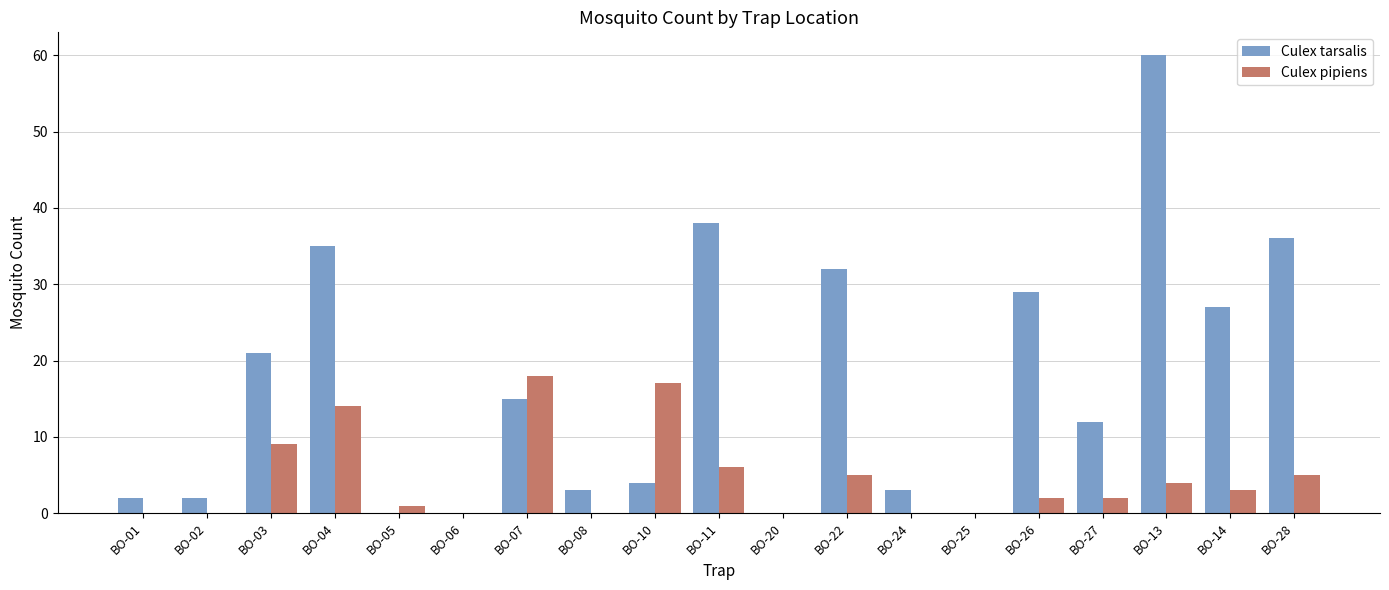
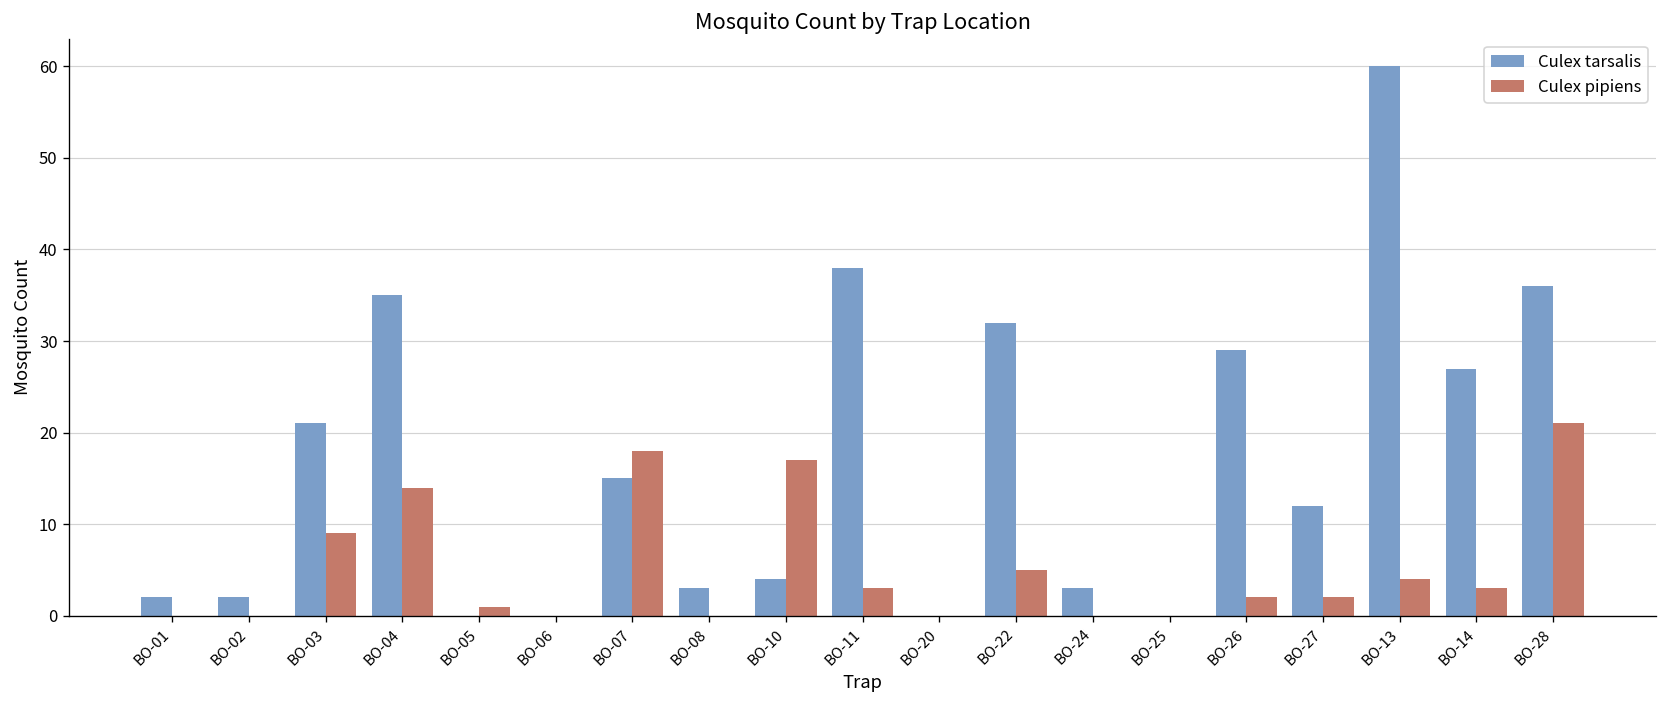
  {
    "Culex tarsalis": {
      "BO-01": 2,
      "BO-02": 2,
      "BO-03": 21,
      "BO-04": 35,
      "BO-05": 0,
      "BO-06": 0,
      "BO-07": 15,
      "BO-08": 3,
      "BO-10": 4,
      "BO-11": 38,
      "BO-20": 0,
      "BO-22": 32,
      "BO-24": 3,
      "BO-25": 0,
      "BO-26": 29,
      "BO-27": 12,
      "BO-13": 60,
      "BO-14": 27,
      "BO-28": 36
    },
    "Culex pipiens": {
      "BO-01": 0,
      "BO-02": 0,
      "BO-03": 9,
      "BO-04": 14,
      "BO-05": 1,
      "BO-06": 0,
      "BO-07": 18,
      "BO-08": 0,
      "BO-10": 17,
-     "BO-11": 6,
+     "BO-11": 3,
      "BO-20": 0,
      "BO-22": 5,
      "BO-24": 0,
      "BO-25": 0,
      "BO-26": 2,
      "BO-27": 2,
      "BO-13": 4,
      "BO-14": 3,
-     "BO-28": 5
+     "BO-28": 21
    }
  }
